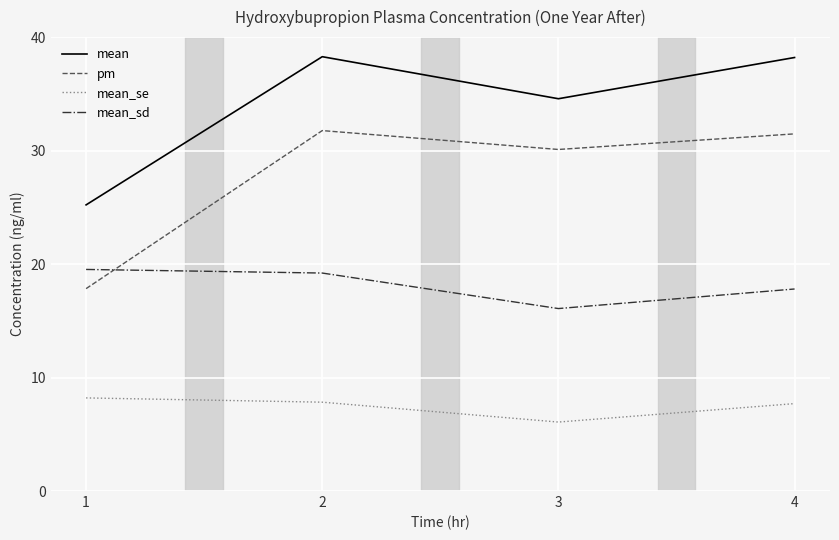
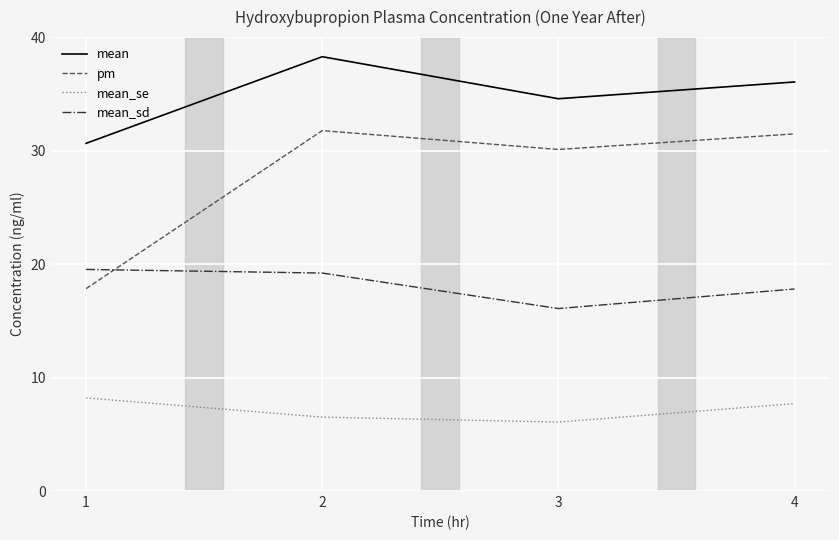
  {
    "mean": {
-     "1": 25.2,
+     "1": 30.6,
      "2": 38.3,
      "3": 34.6,
-     "4": 38.2
+     "4": 36.0
    },
    "mean_se": {
      "1": 8.2,
-     "2": 7.8,
+     "2": 6.5,
      "3": 6.1,
      "4": 7.7
    }
  }
